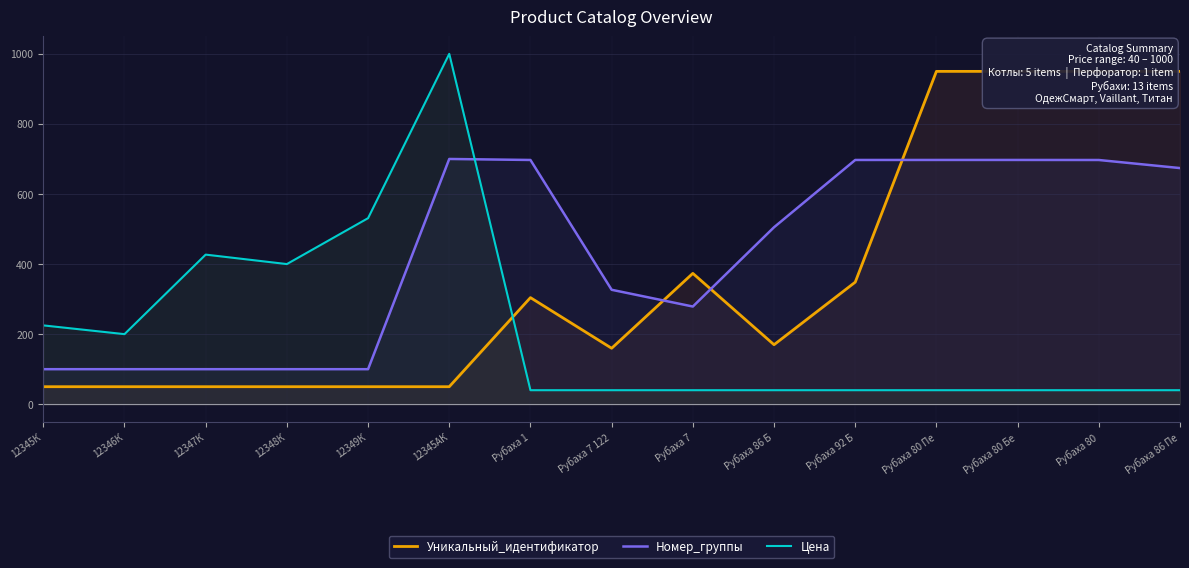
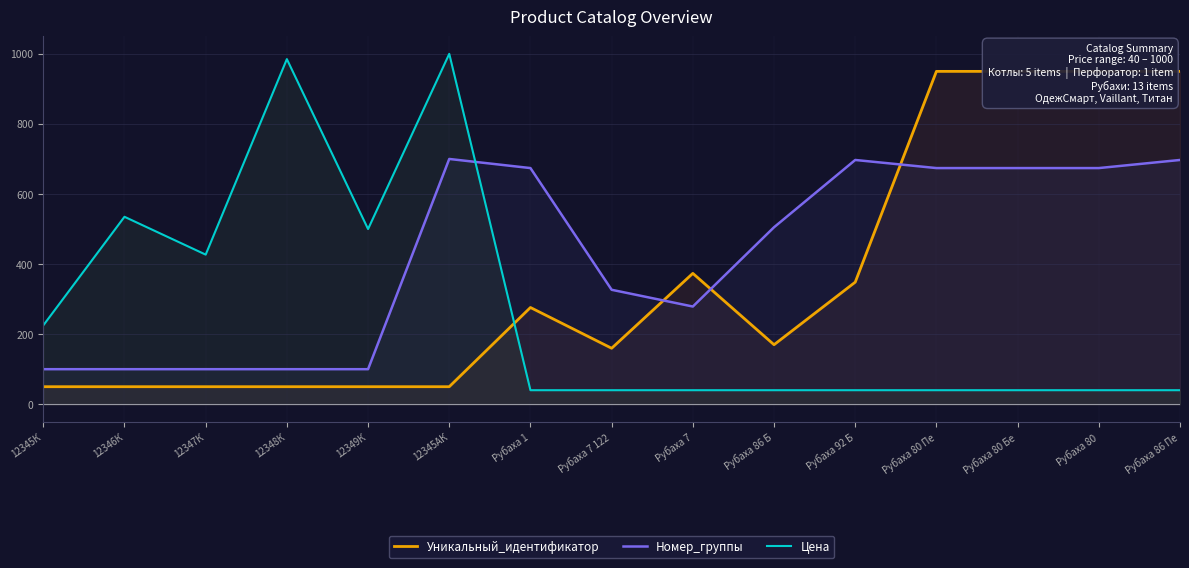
  {
    "Уникальный_идентификатор": {
      "12345К": 50,
      "12346К": 50,
      "12347К": 50,
      "12348К": 50,
      "12349К": 50,
      "12345АК": 50,
-     "Рубаха 1": 300,
+     "Рубаха 1": 280,
      "Рубаха 7 122": 160,
      "Рубаха 7": 370,
      "Рубаха 86 Б": 170,
      "Рубаха 92 Б": 350,
      "Рубаха 80 Пе": 950,
      "Рубаха 86 Пе": 950
    },
    "Номер_группы": {
      "12345К": 100,
      "12346К": 100,
      "12347К": 100,
      "12348К": 100,
      "12349К": 100,
      "12345АК": 700,
-     "Рубаха 1": 700,
+     "Рубаха 1": 670,
      "Рубаха 7 122": 330,
      "Рубаха 7": 280,
      "Рубаха 86 Б": 510,
      "Рубаха 92 Б": 700,
-     "Рубаха 80 Пе": 700,
-     "Рубаха 80 Бе": 700,
-     "Рубаха 80": 700,
-     "Рубаха 86 Пе": 670
+     "Рубаха 80 Пе": 670,
+     "Рубаха 80 Бе": 670,
+     "Рубаха 80": 670,
+     "Рубаха 86 Пе": 700
    },
    "Цена": {
      "12345К": 230,
-     "12346К": 200,
+     "12346К": 540,
      "12347К": 430,
-     "12348К": 400,
-     "12349К": 530,
+     "12348К": 990,
+     "12349К": 500,
      "12345АК": 1000,
      "Рубаха 1": 40,
      "Рубаха 7 122": 40,
      "Рубаха 7": 40,
      "Рубаха 86 Б": 40,
      "Рубаха 92 Б": 40,
      "Рубаха 80 Пе": 40,
      "Рубаха 80 Бе": 40,
      "Рубаха 80": 40,
      "Рубаха 86 Пе": 40
    }
  }
